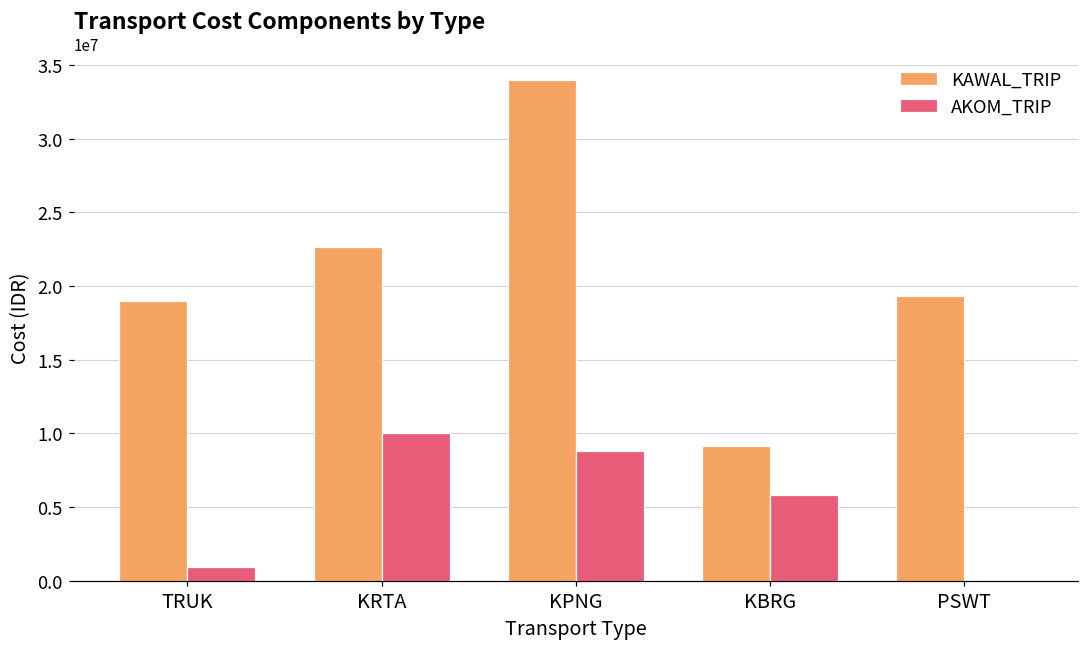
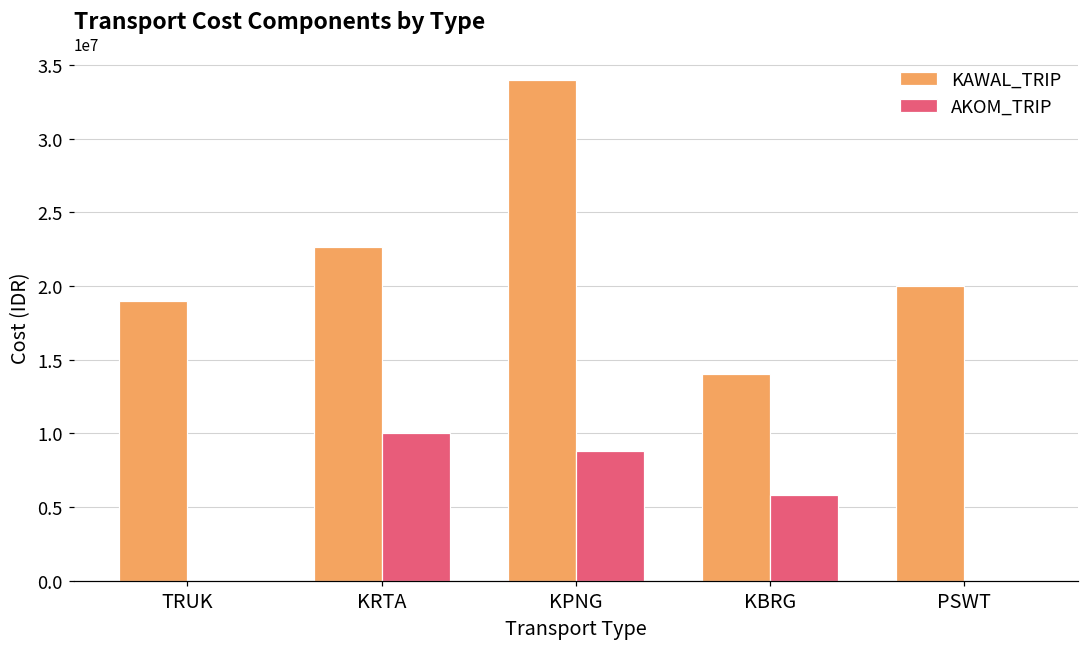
  {
    "KAWAL_TRIP": {
      "TRUK": 19000000,
      "KRTA": 22700000,
      "KPNG": 34000000,
-     "KBRG": 9100000,
-     "PSWT": 19300000
+     "KBRG": 14000000,
+     "PSWT": 20000000
    },
    "AKOM_TRIP": {
-     "TRUK": 900000,
+     "TRUK": 0,
      "KRTA": 10000000,
      "KPNG": 8800000,
      "KBRG": 5800000
    }
  }
